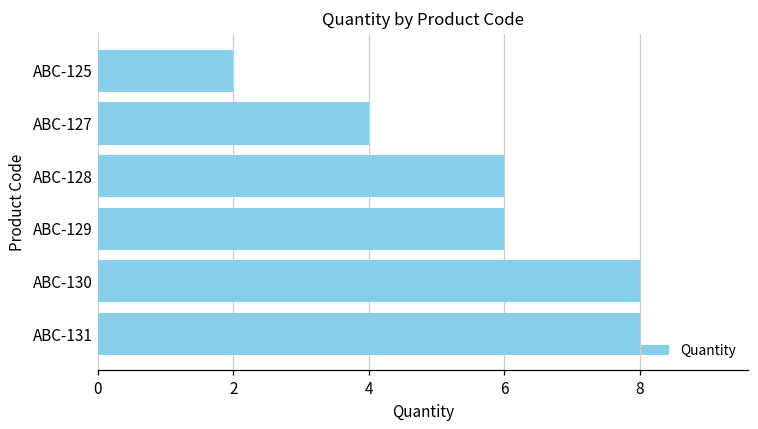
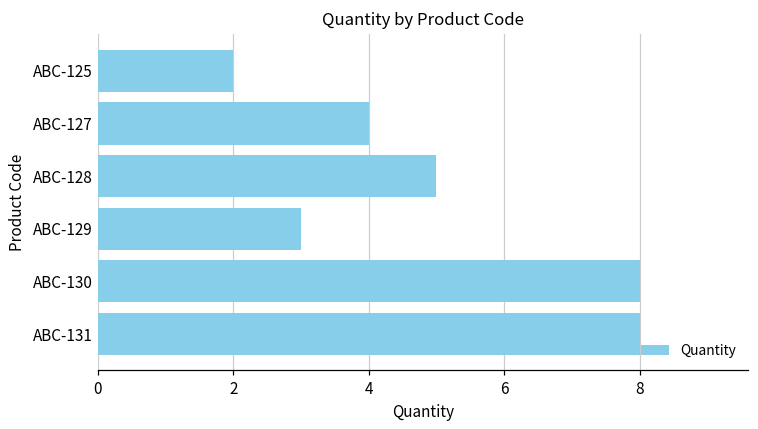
  {
    "ABC-125": 2,
    "ABC-127": 4,
-   "ABC-128": 6,
-   "ABC-129": 6,
+   "ABC-128": 5,
+   "ABC-129": 3,
    "ABC-130": 8,
    "ABC-131": 8
  }
